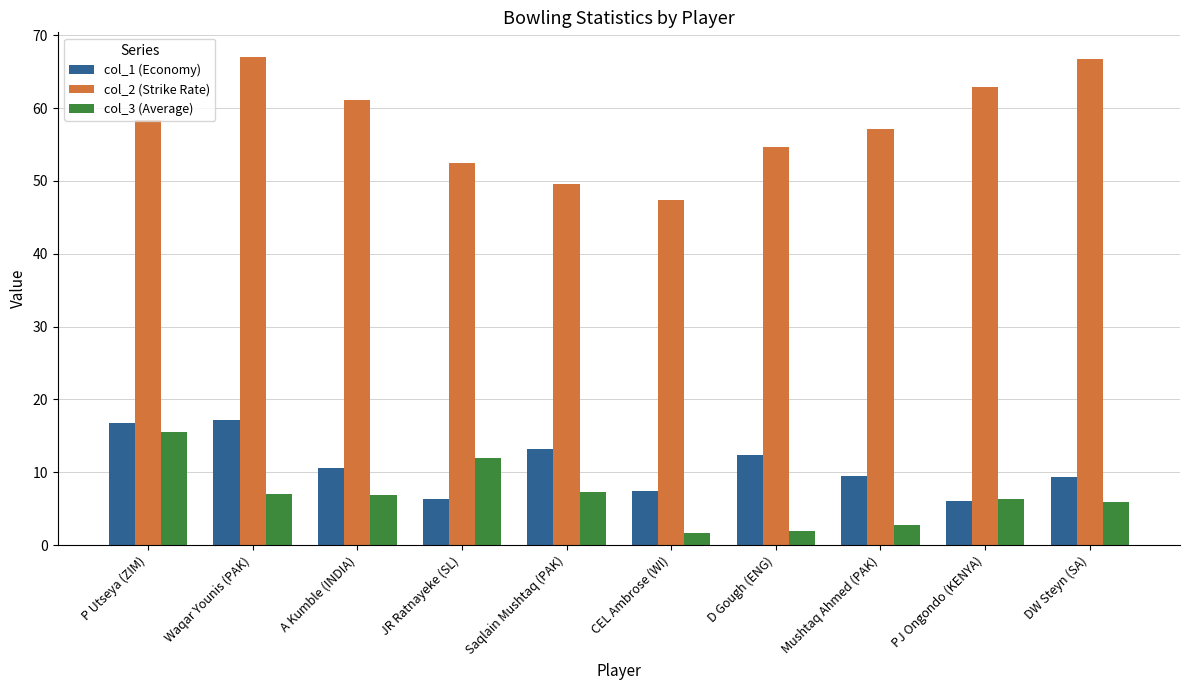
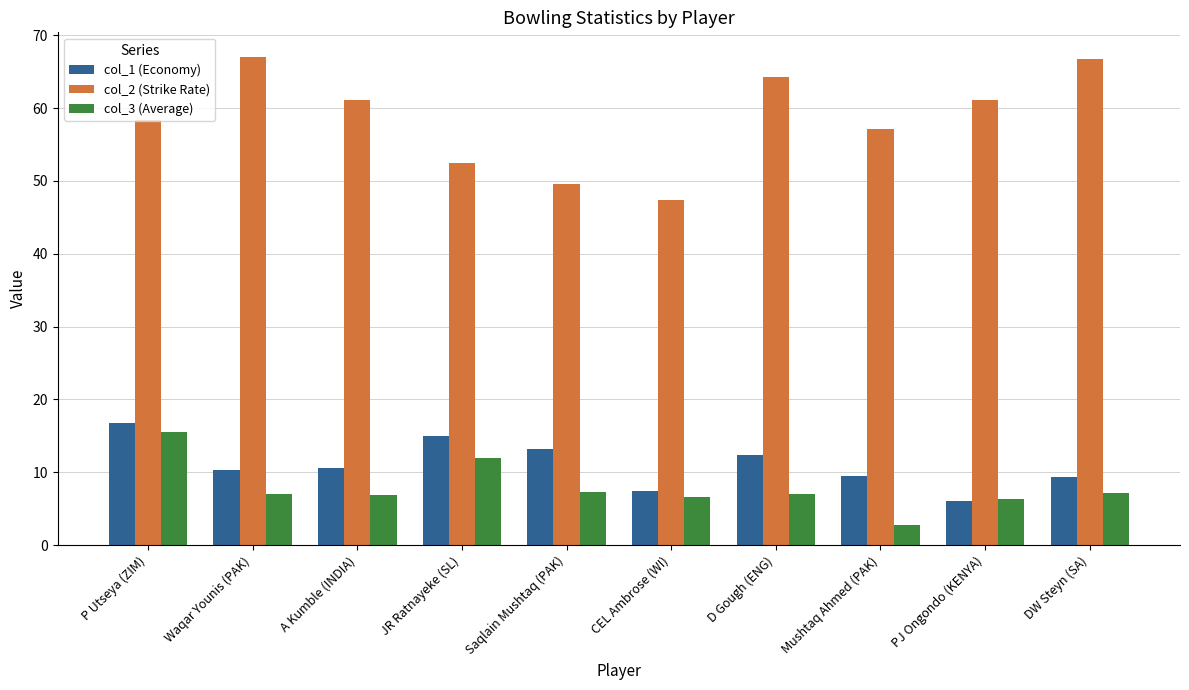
  {
    "col_1 (Economy)": {
      "P Utseya (ZIM)": 17,
-     "Waqar Younis (PAK)": 17,
+     "Waqar Younis (PAK)": 10,
      "A Kumble (INDIA)": 11,
-     "JR Ratnayeke (SL)": 6,
+     "JR Ratnayeke (SL)": 15,
      "Saqlain Mushtaq (PAK)": 13,
      "CEL Ambrose (WI)": 7,
      "D Gough (ENG)": 12,
      "Mushtaq Ahmed (PAK)": 10,
      "PJ Ongondo (KENYA)": 6,
      "DW Steyn (SA)": 9
    },
    "col_2 (Strike Rate)": {
      "Waqar Younis (PAK)": 67,
      "A Kumble (INDIA)": 61,
      "JR Ratnayeke (SL)": 52,
      "Saqlain Mushtaq (PAK)": 50,
      "CEL Ambrose (WI)": 47,
-     "D Gough (ENG)": 55,
+     "D Gough (ENG)": 64,
      "Mushtaq Ahmed (PAK)": 57,
-     "PJ Ongondo (KENYA)": 63,
+     "PJ Ongondo (KENYA)": 61,
      "DW Steyn (SA)": 67
    },
    "col_3 (Average)": {
      "P Utseya (ZIM)": 16,
      "Waqar Younis (PAK)": 7,
      "A Kumble (INDIA)": 7,
      "JR Ratnayeke (SL)": 12,
      "Saqlain Mushtaq (PAK)": 7,
-     "CEL Ambrose (WI)": 2,
-     "D Gough (ENG)": 2,
+     "CEL Ambrose (WI)": 7,
+     "D Gough (ENG)": 7,
      "Mushtaq Ahmed (PAK)": 3,
      "PJ Ongondo (KENYA)": 6,
-     "DW Steyn (SA)": 6
+     "DW Steyn (SA)": 7
    }
  }
